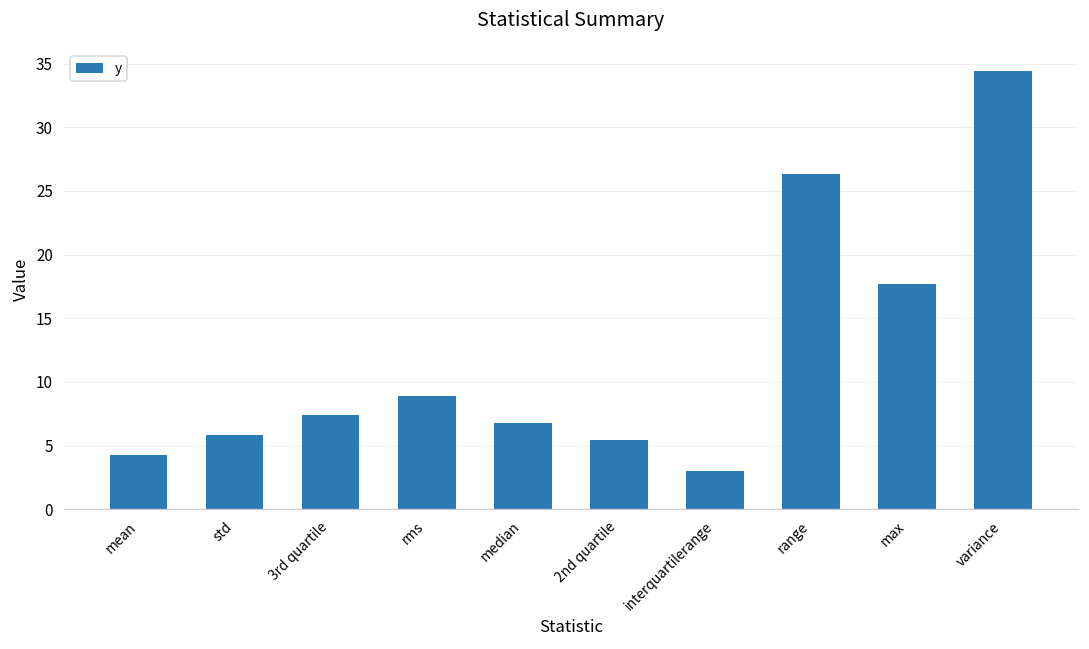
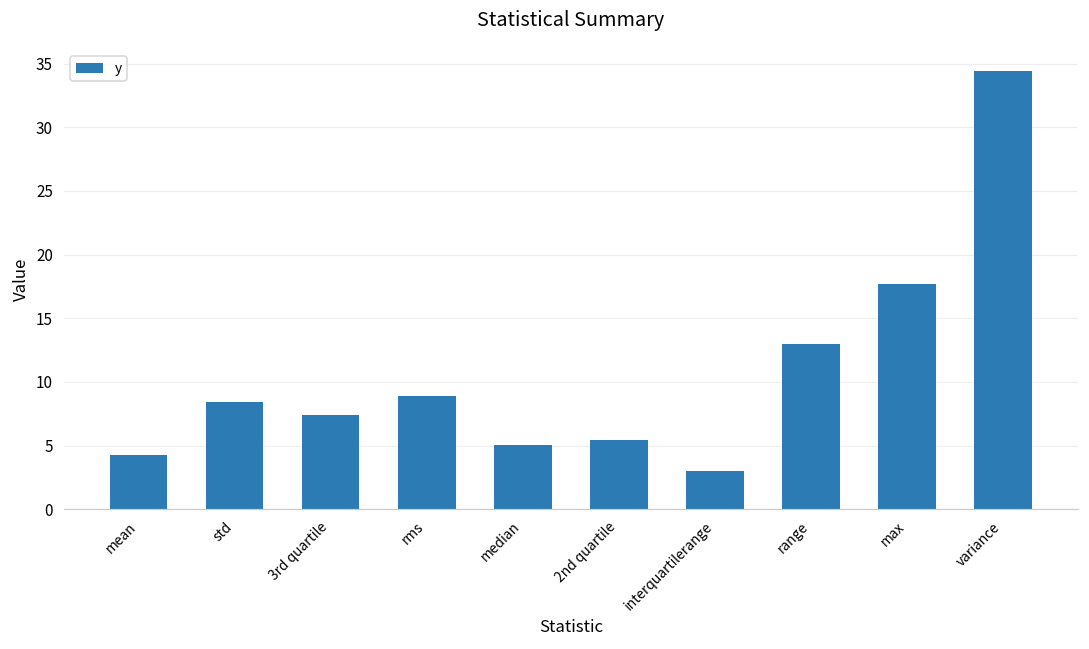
  {
    "mean": 4.3,
-   "std": 5.9,
+   "std": 8.4,
    "3rd quartile": 7.4,
    "rms": 8.9,
-   "median": 6.8,
+   "median": 5.1,
    "2nd quartile": 5.5,
    "interquartilerange": 3.0,
-   "range": 26.3,
+   "range": 13.0,
    "max": 17.7,
    "variance": 34.4
  }
